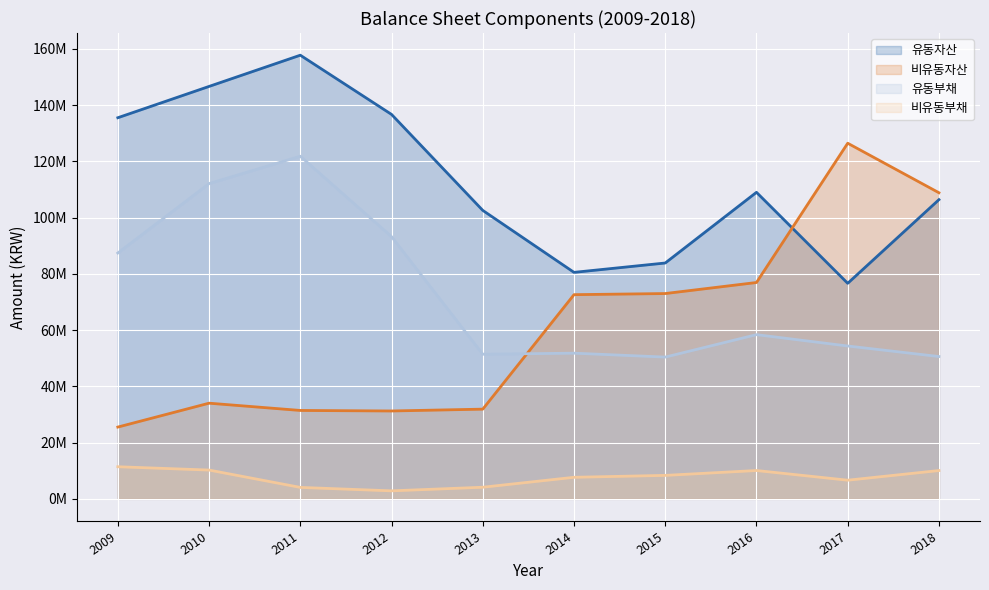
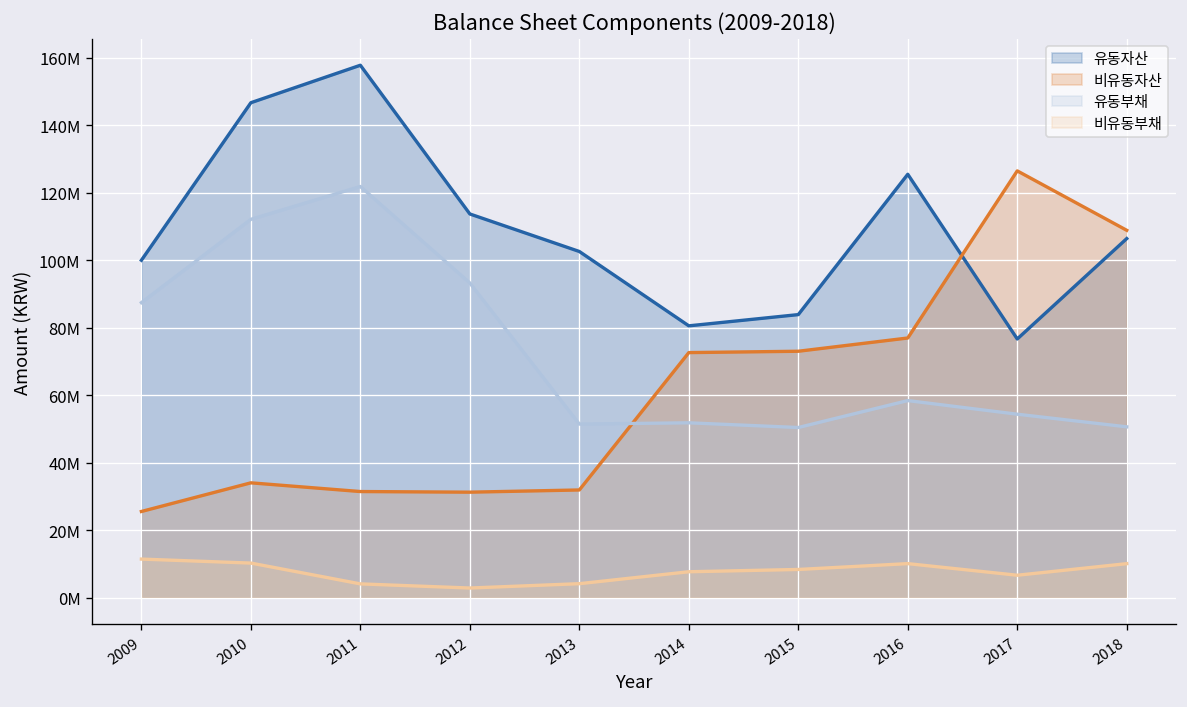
  {
    "유동자산": {
-     "2009": 136000000,
+     "2009": 100000000,
      "2010": 147000000,
      "2011": 158000000,
-     "2012": 137000000,
+     "2012": 114000000,
      "2013": 103000000,
      "2014": 81000000,
      "2015": 84000000,
-     "2016": 109000000,
+     "2016": 125000000,
      "2017": 77000000,
      "2018": 106000000
    }
  }
